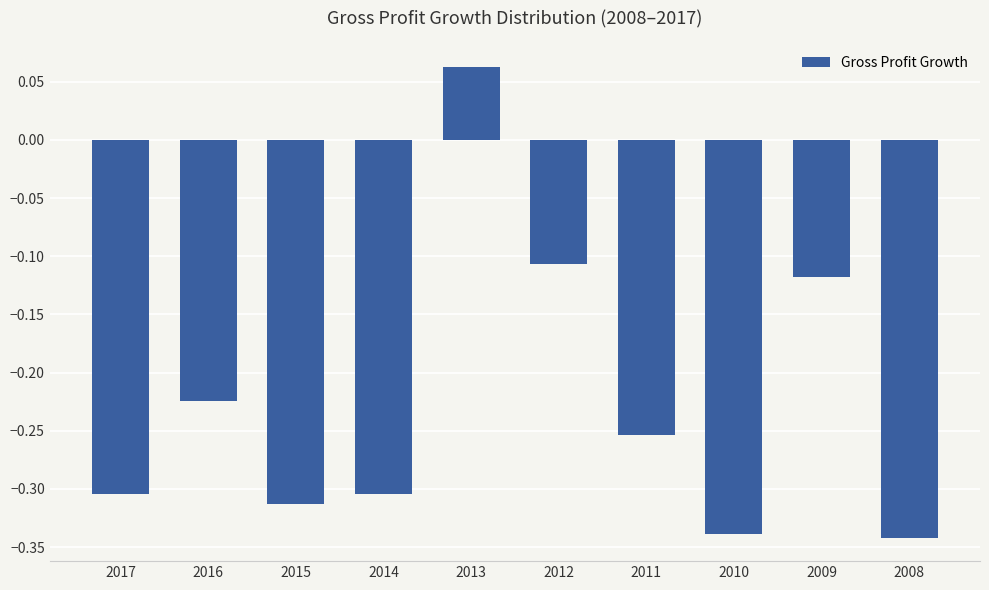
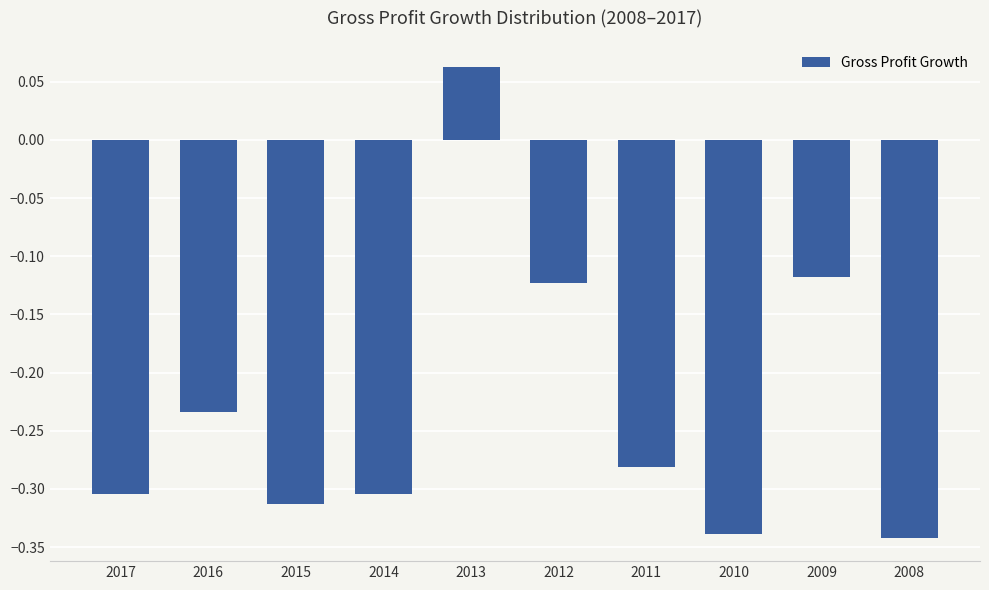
  {
    "2017": -0.305,
-   "2016": -0.224,
+   "2016": -0.234,
    "2015": -0.313,
    "2014": -0.304,
    "2013": 0.063,
-   "2012": -0.107,
-   "2011": -0.254,
+   "2012": -0.123,
+   "2011": -0.281,
    "2010": -0.339,
    "2009": -0.118,
    "2008": -0.342
  }
